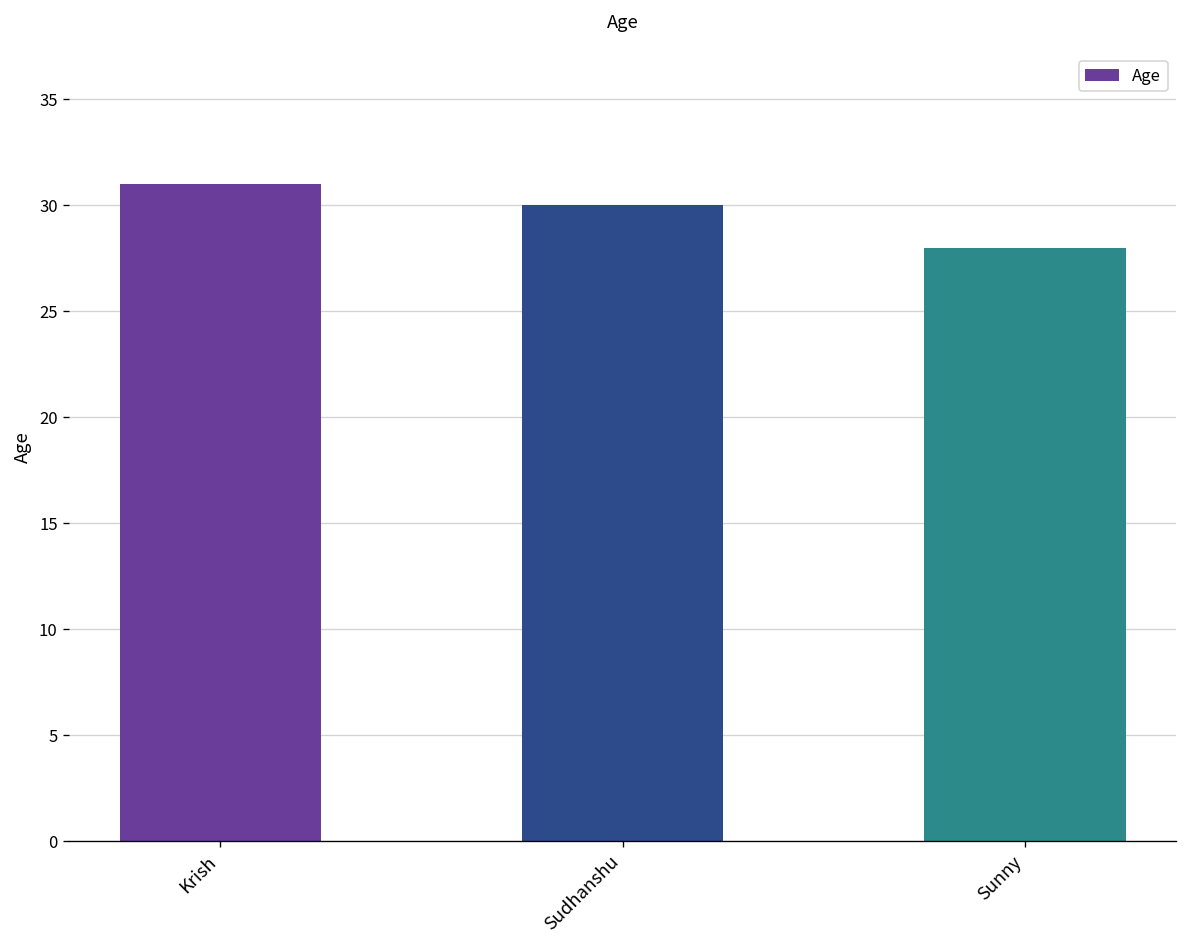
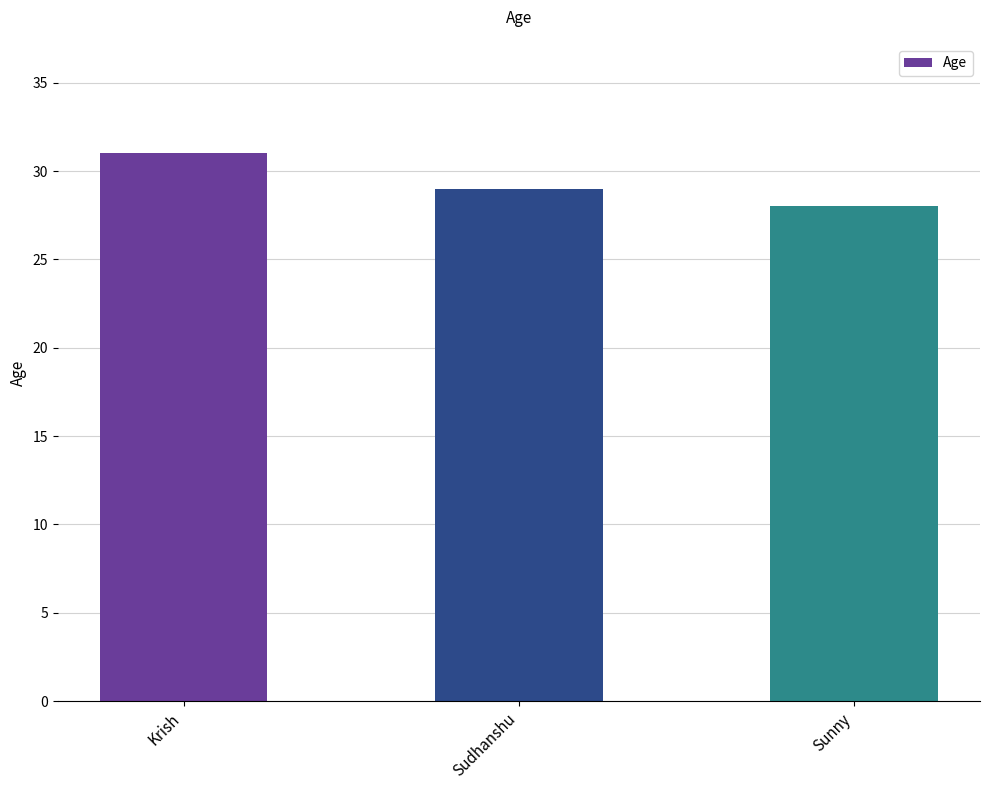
  {
    "Krish": 31,
-   "Sudhanshu": 30,
+   "Sudhanshu": 29,
    "Sunny": 28
  }
